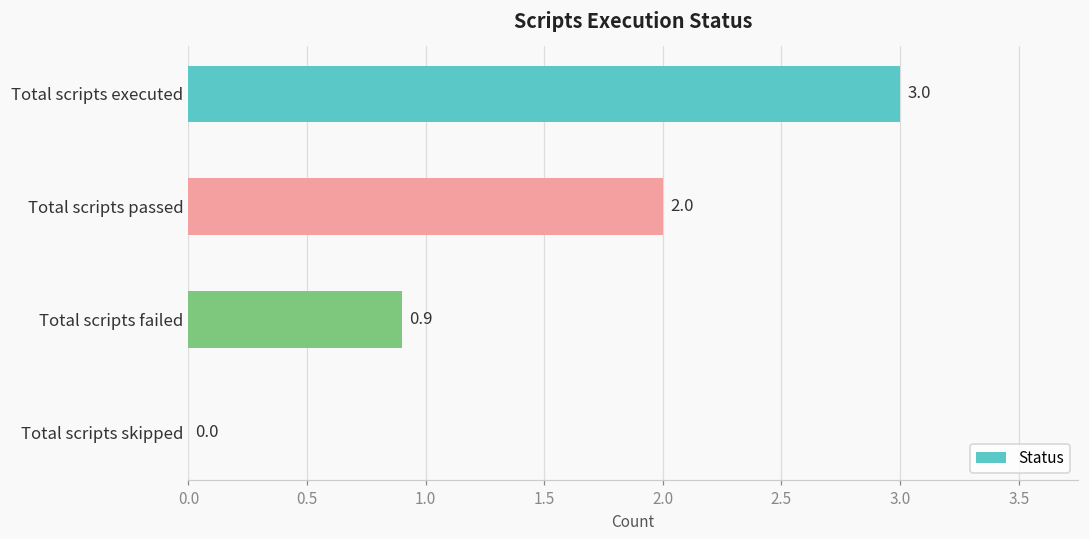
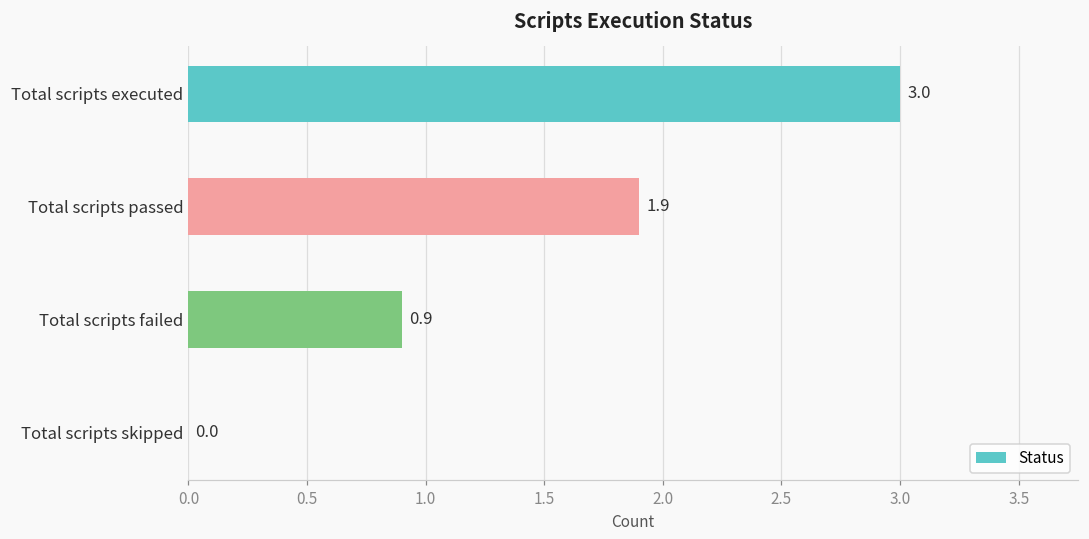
  {
    "Total scripts executed": 3.0,
-   "Total scripts passed": 2.0,
+   "Total scripts passed": 1.9,
    "Total scripts failed": 0.9,
    "Total scripts skipped": 0.0
  }
